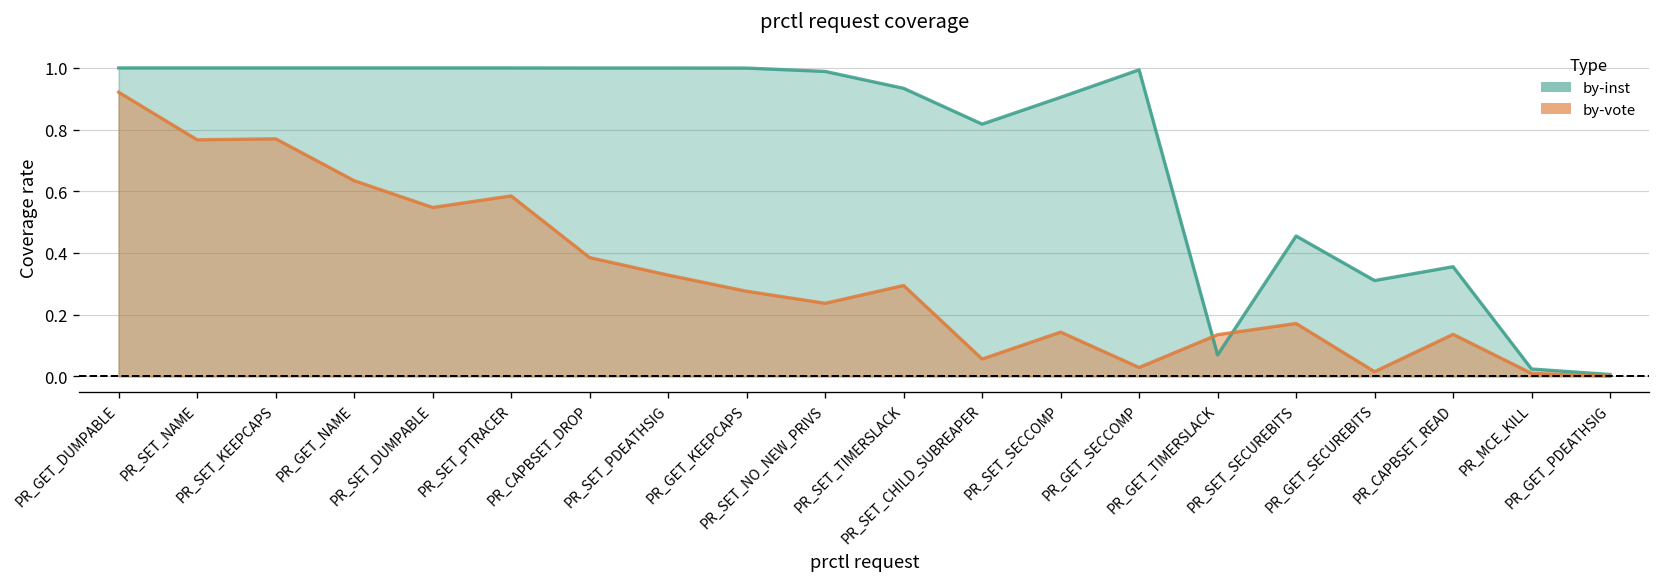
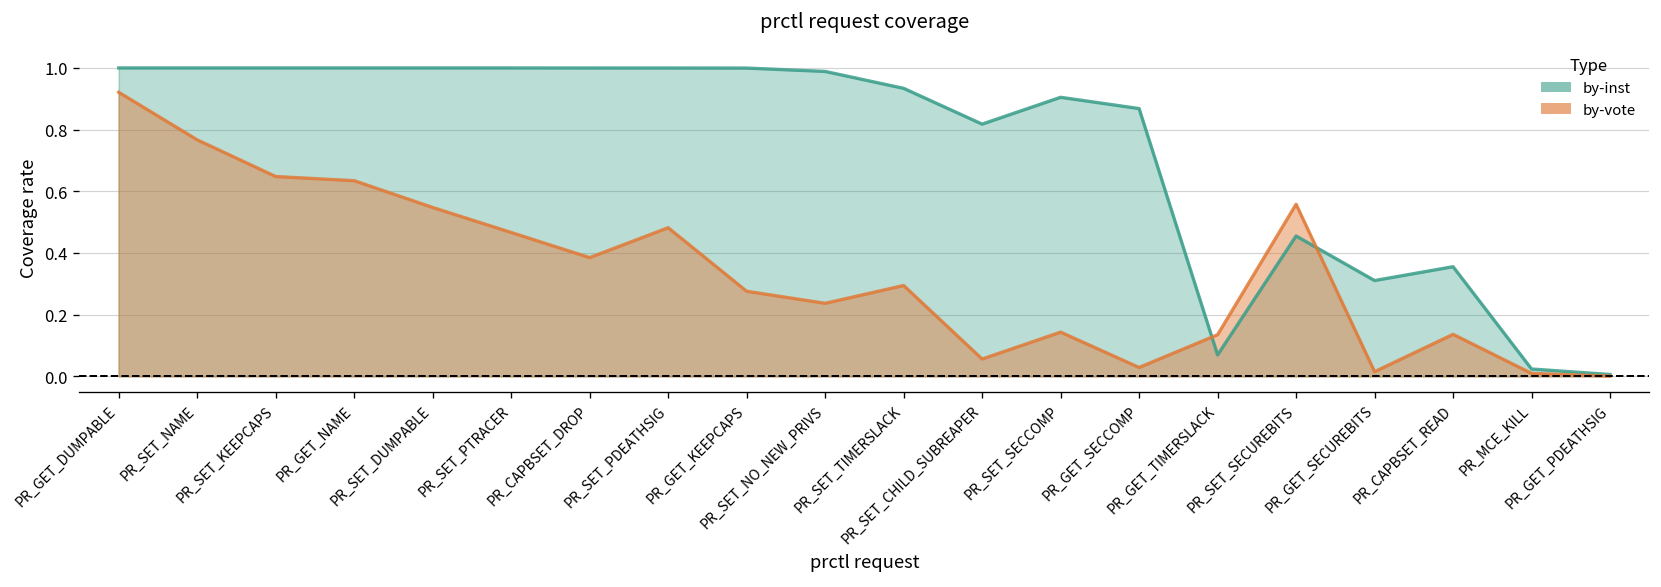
  {
    "by-inst": {
      "PR_GET_DUMPABLE": 1.00,
      "PR_SET_NAME": 1.00,
      "PR_SET_KEEPCAPS": 1.00,
      "PR_GET_NAME": 1.00,
      "PR_SET_DUMPABLE": 1.00,
      "PR_SET_PTRACER": 1.00,
      "PR_CAPBSET_DROP": 1.00,
      "PR_SET_PDEATHSIG": 1.00,
      "PR_GET_KEEPCAPS": 1.00,
      "PR_SET_NO_NEW_PRIVS": 0.99,
      "PR_SET_TIMERSLACK": 0.93,
      "PR_SET_CHILD_SUBREAPER": 0.82,
      "PR_SET_SECCOMP": 0.90,
-     "PR_GET_SECCOMP": 0.99,
+     "PR_GET_SECCOMP": 0.87,
      "PR_GET_TIMERSLACK": 0.07,
      "PR_SET_SECUREBITS": 0.45,
      "PR_GET_SECUREBITS": 0.31,
      "PR_CAPBSET_READ": 0.36,
      "PR_MCE_KILL": 0.02
    },
    "by-vote": {
      "PR_GET_DUMPABLE": 0.92,
      "PR_SET_NAME": 0.77,
-     "PR_SET_KEEPCAPS": 0.77,
+     "PR_SET_KEEPCAPS": 0.65,
      "PR_GET_NAME": 0.63,
      "PR_SET_DUMPABLE": 0.55,
-     "PR_SET_PTRACER": 0.58,
+     "PR_SET_PTRACER": 0.47,
      "PR_CAPBSET_DROP": 0.38,
-     "PR_SET_PDEATHSIG": 0.33,
+     "PR_SET_PDEATHSIG": 0.48,
      "PR_GET_KEEPCAPS": 0.28,
      "PR_SET_NO_NEW_PRIVS": 0.24,
      "PR_SET_TIMERSLACK": 0.29,
      "PR_SET_CHILD_SUBREAPER": 0.06,
      "PR_SET_SECCOMP": 0.14,
      "PR_GET_SECCOMP": 0.03,
      "PR_GET_TIMERSLACK": 0.13,
-     "PR_SET_SECUREBITS": 0.17,
+     "PR_SET_SECUREBITS": 0.56,
      "PR_GET_SECUREBITS": 0.01,
      "PR_CAPBSET_READ": 0.14,
      "PR_MCE_KILL": 0.01
    }
  }
